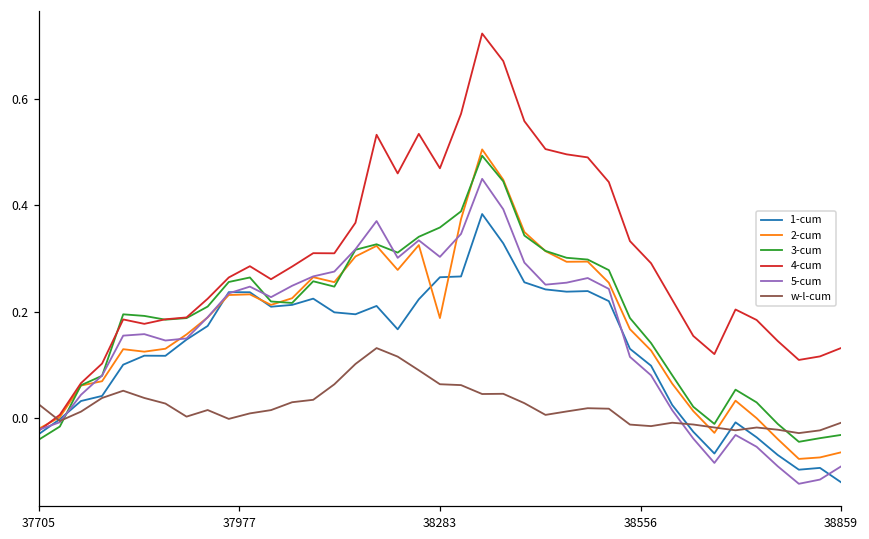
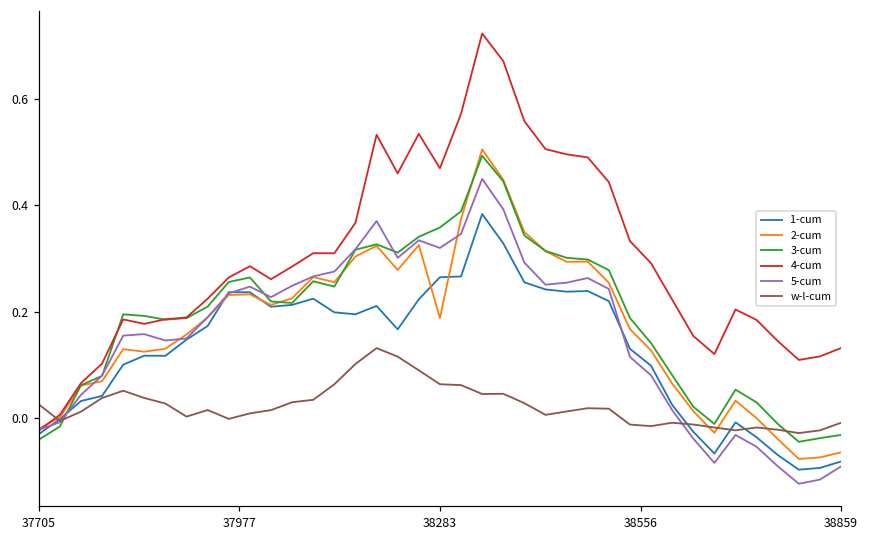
  {
    "1-cum": {
      "37705": -0.03,
      "38283": 0.26,
-     "38859": -0.12
+     "38859": -0.08
    },
    "2-cum": {
      "38283": 0.19,
      "38859": -0.07
    },
    "3-cum": {
      "37705": -0.04,
      "38283": 0.36,
      "38859": -0.03
    },
    "4-cum": {
      "38283": 0.47,
      "38859": 0.13
    },
    "5-cum": {
-     "38283": 0.30,
+     "38283": 0.32,
      "38859": -0.09
    },
    "w-l-cum": {
      "37705": 0.03,
      "38283": 0.06,
      "38859": -0.01
    }
  }
